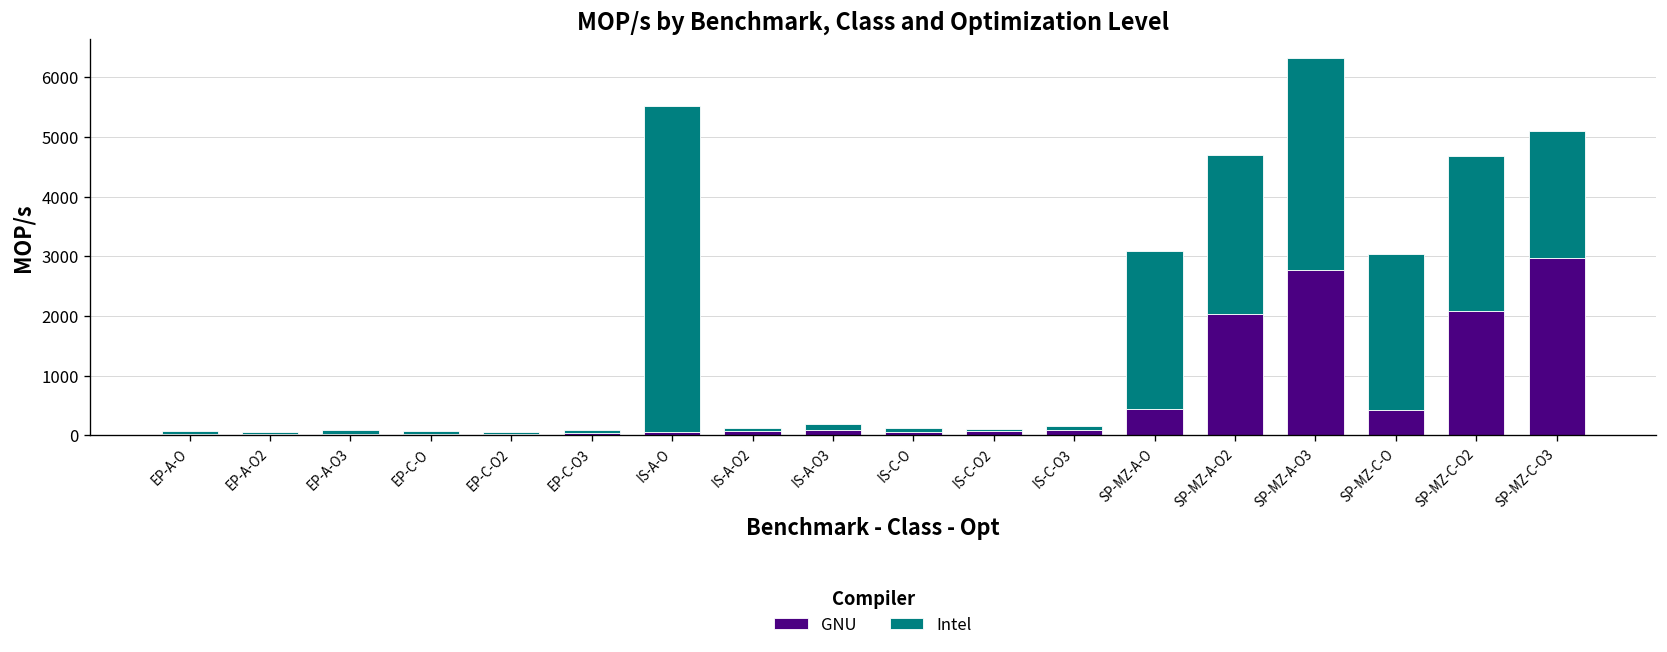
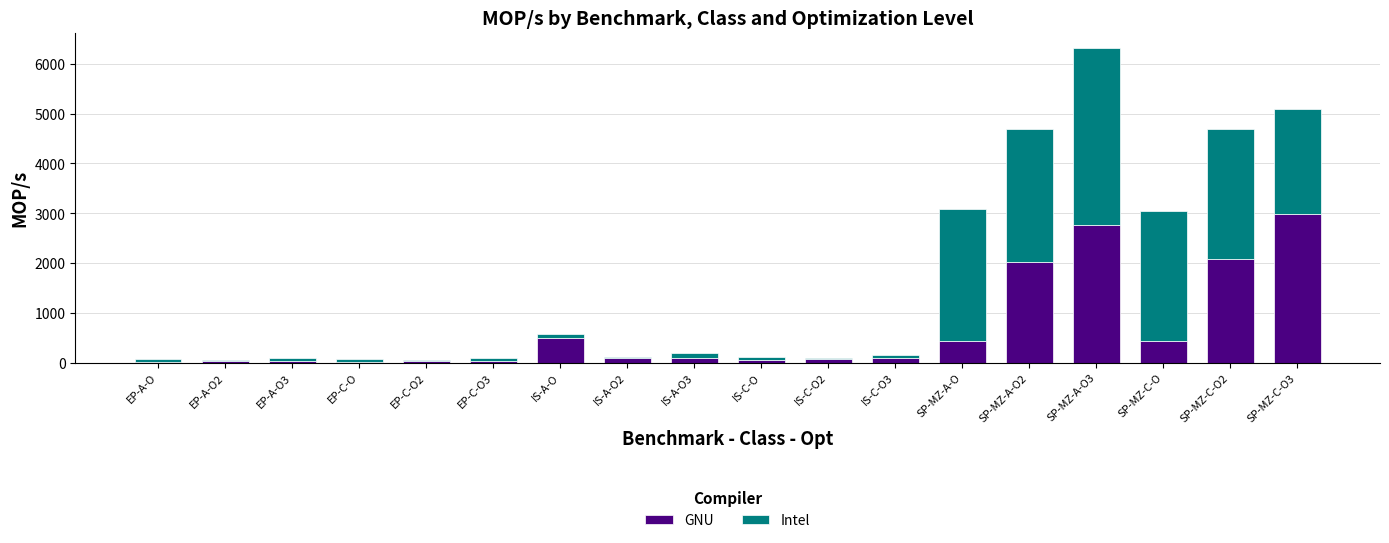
  {
    "GNU": {
-     "IS-A-O": 100,
+     "IS-A-O": 500,
      "IS-A-O2": 100,
      "IS-A-O3": 100,
      "IS-C-O2": 100,
      "IS-C-O3": 100,
      "SP-MZ-A-O": 400,
      "SP-MZ-A-O2": 2000,
      "SP-MZ-A-O3": 2800,
      "SP-MZ-C-O": 400,
      "SP-MZ-C-O2": 2100,
      "SP-MZ-C-O3": 3000
    },
    "Intel": {
      "EP-A-O": 100,
      "EP-A-O3": 100,
      "EP-C-O": 100,
      "EP-C-O3": 100,
-     "IS-A-O": 5500,
+     "IS-A-O": 100,
      "IS-A-O3": 100,
      "IS-C-O": 100,
      "IS-C-O3": 100,
      "SP-MZ-A-O": 2600,
      "SP-MZ-A-O2": 2700,
      "SP-MZ-A-O3": 3500,
      "SP-MZ-C-O": 2600,
      "SP-MZ-C-O2": 2600,
      "SP-MZ-C-O3": 2100
    }
  }
